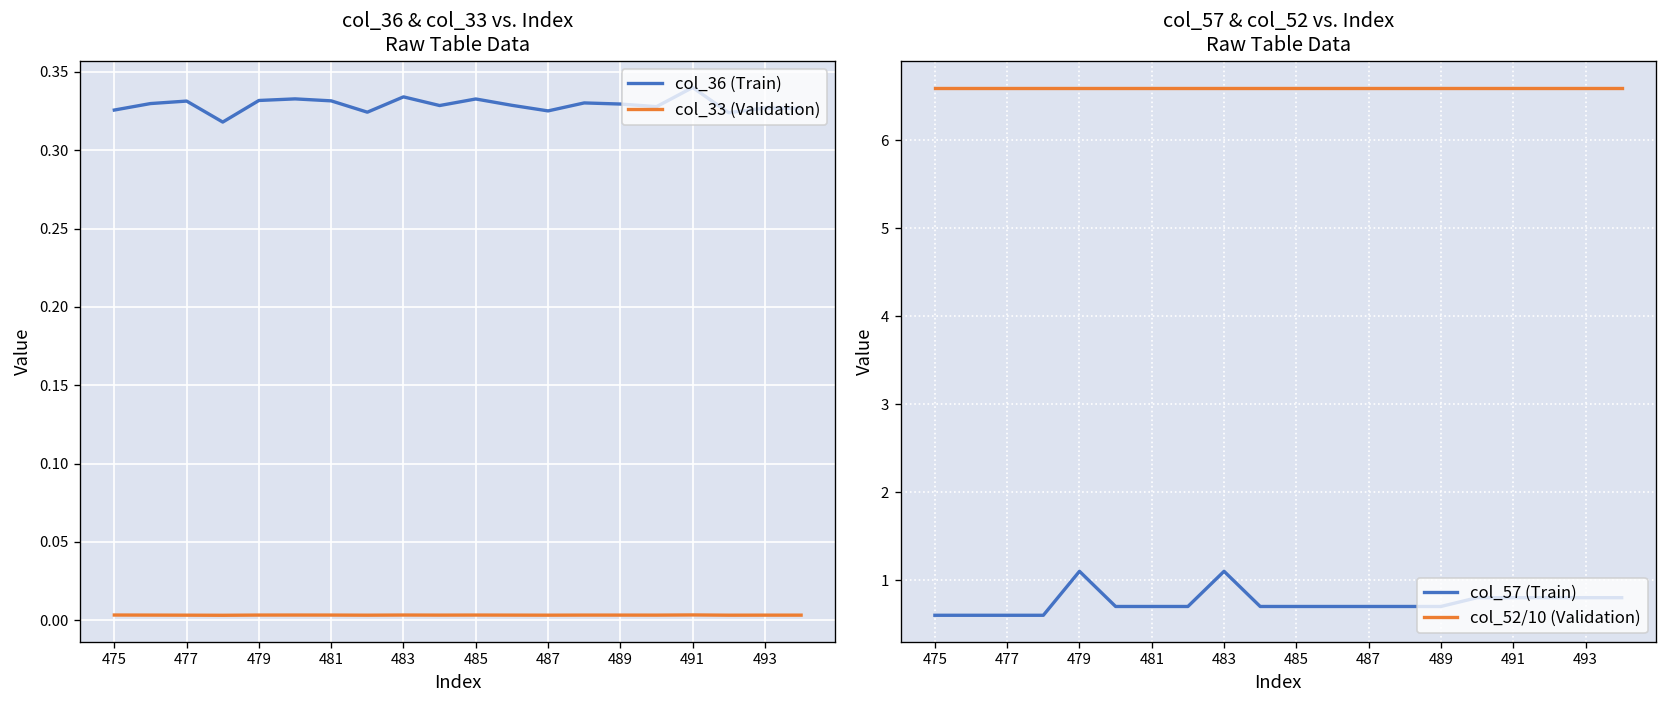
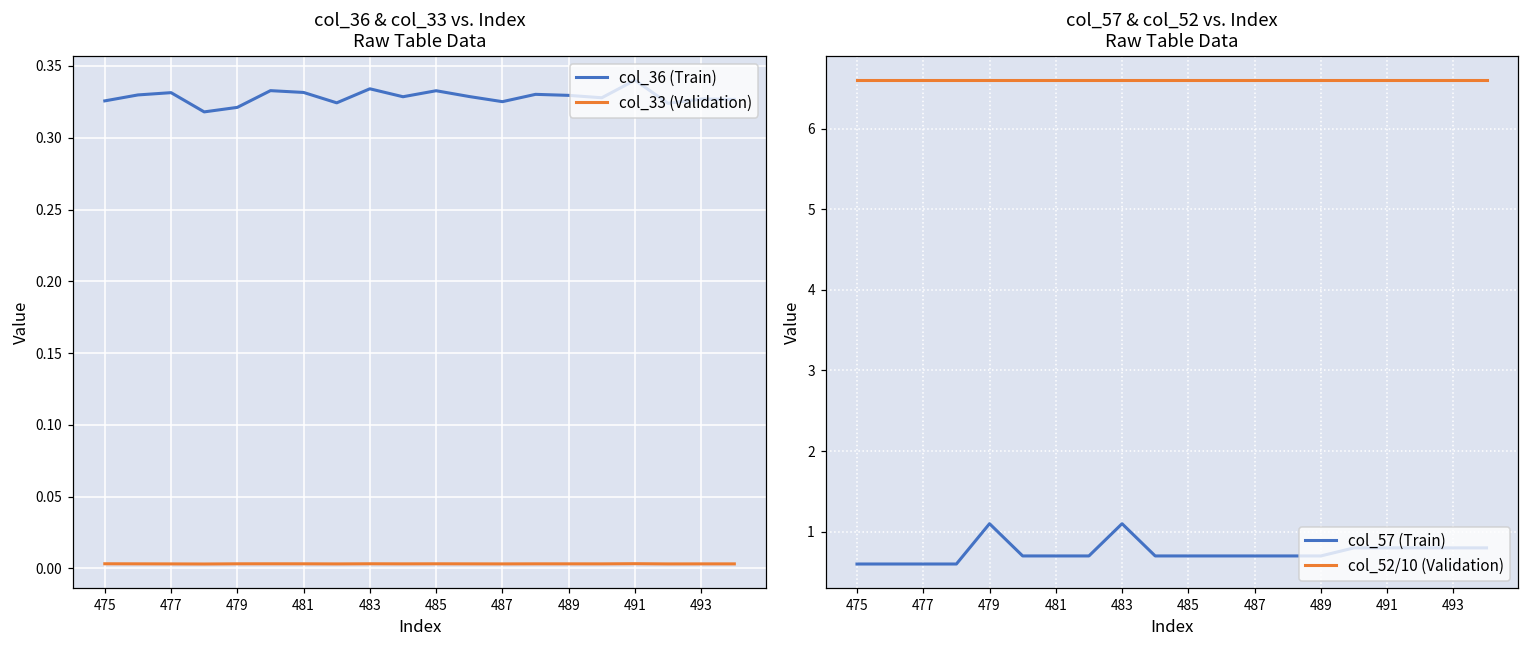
  {
    "col_36 & col_33 vs. Index Raw Table Data": {
      "col_36 (Train)": {
        "475": 0.326,
        "477": 0.331,
-       "479": 0.332,
+       "479": 0.321,
        "481": 0.332,
        "483": 0.334,
        "485": 0.333,
        "487": 0.325,
        "489": 0.330
      },
      "col_33 (Validation)": {
        "475": 0.003,
        "477": 0.003,
        "479": 0.003,
        "481": 0.003,
        "483": 0.003,
        "485": 0.003,
        "487": 0.003,
        "489": 0.003,
        "491": 0.003,
        "493": 0.003
      }
    },
    "col_57 & col_52 vs. Index Raw Table Data": {
      "col_57 (Train)": {
        "475": 0.6,
        "477": 0.6,
        "479": 1.1,
        "481": 0.7,
        "483": 1.1,
        "485": 0.7,
        "487": 0.7
      },
      "col_52/10 (Validation)": {
        "475": 6.6,
        "477": 6.6,
        "479": 6.6,
        "481": 6.6,
        "483": 6.6,
        "485": 6.6,
        "487": 6.6,
        "489": 6.6,
        "491": 6.6,
        "493": 6.6
      }
    }
  }
